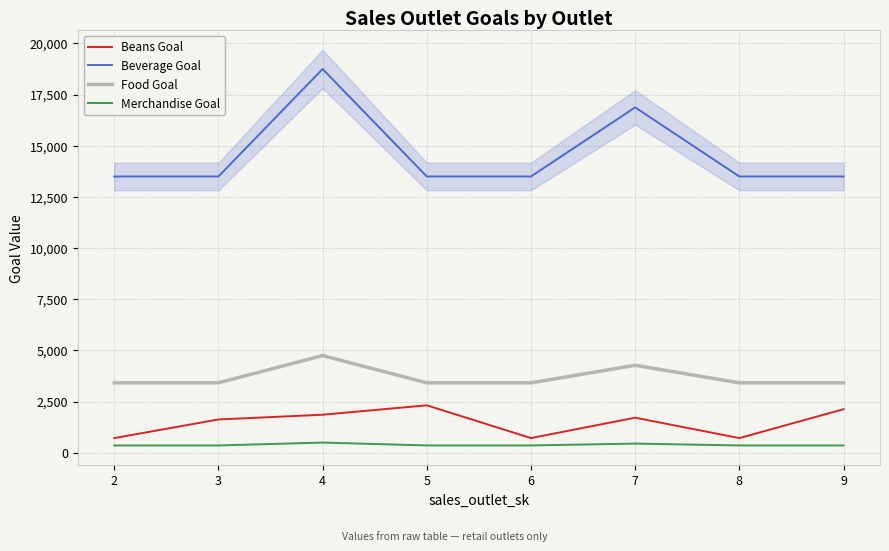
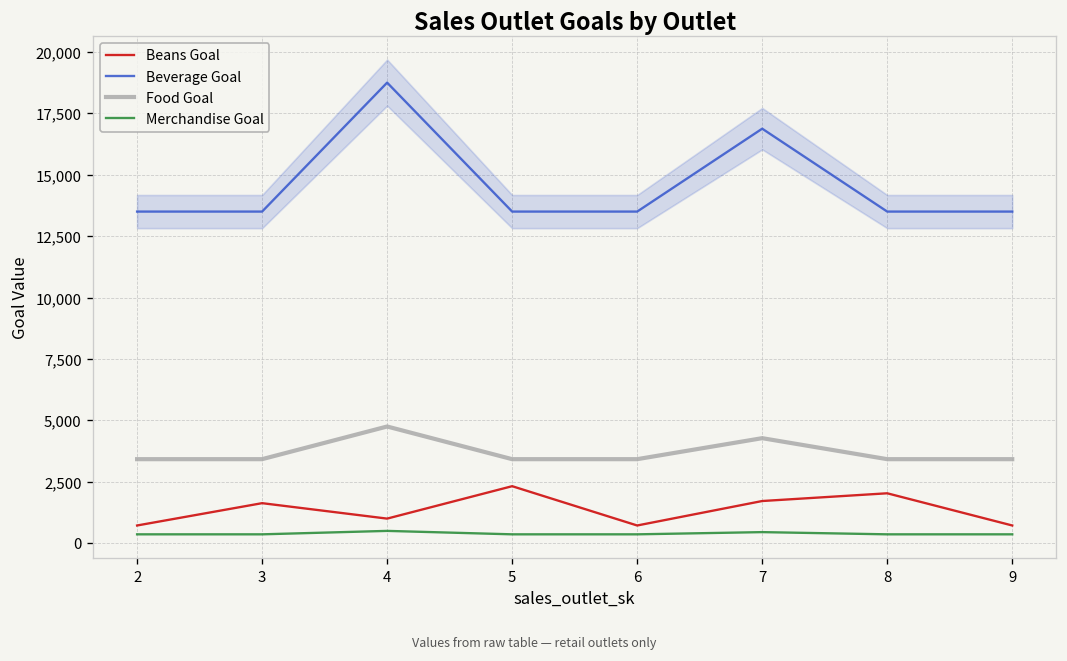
  {
    "Beans Goal": {
      "2": "700",
      "3": "1,600",
-     "4": "1,900",
+     "4": "1,000",
      "5": "2,300",
      "6": "700",
      "7": "1,700",
-     "8": "700",
-     "9": "2,100"
+     "8": "2,000",
+     "9": "700"
    },
    "Food Goal": {
      "2": "3,400",
      "3": "3,400",
      "4": "4,800",
      "5": "3,400",
      "6": "3,400",
      "7": "4,300",
      "8": "3,400",
      "9": "3,400"
    },
    "Merchandise Goal": {
      "2": "400",
      "3": "400",
      "4": "500",
      "5": "400",
      "6": "400",
      "7": "500",
      "8": "400",
      "9": "400"
    }
  }
